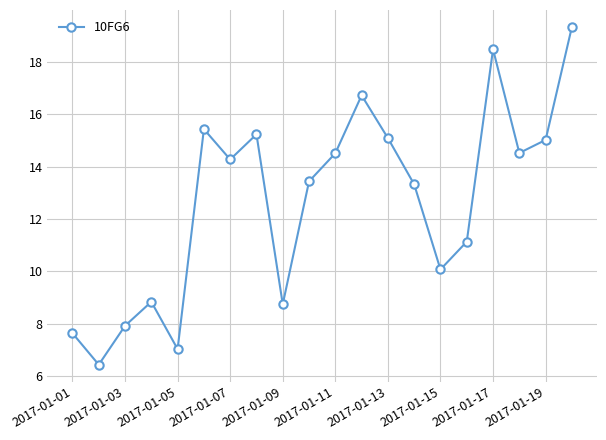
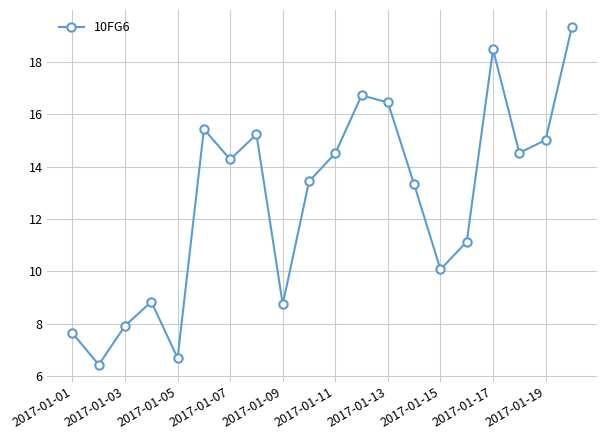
  {
    "2017-01-01": 7.6,
    "2017-01-03": 7.9,
-   "2017-01-05": 7.0,
+   "2017-01-05": 6.7,
    "2017-01-07": 14.3,
    "2017-01-09": 8.7,
    "2017-01-11": 14.5,
-   "2017-01-13": 15.1,
+   "2017-01-13": 16.5,
    "2017-01-15": 10.1,
    "2017-01-17": 18.5,
    "2017-01-19": 15.0
  }
